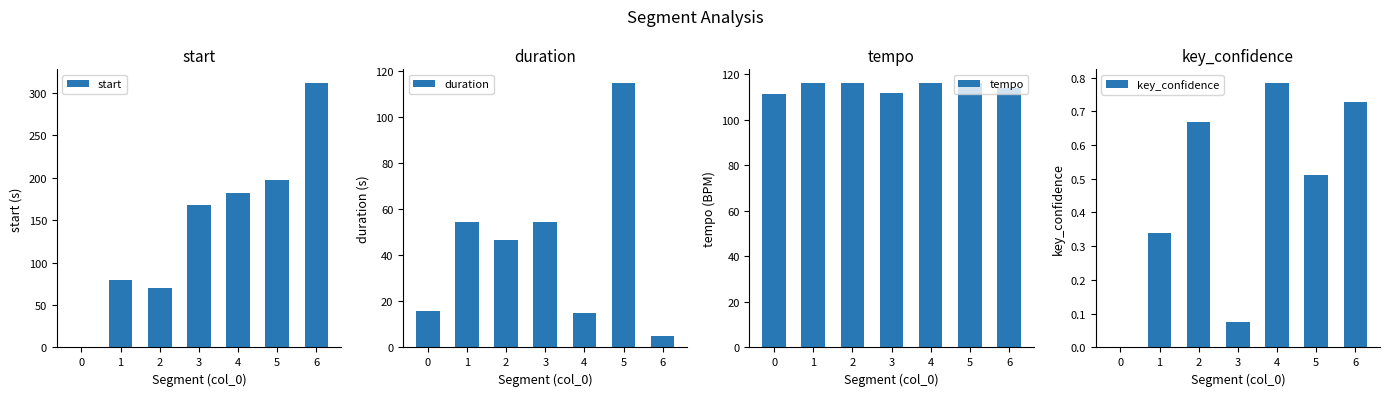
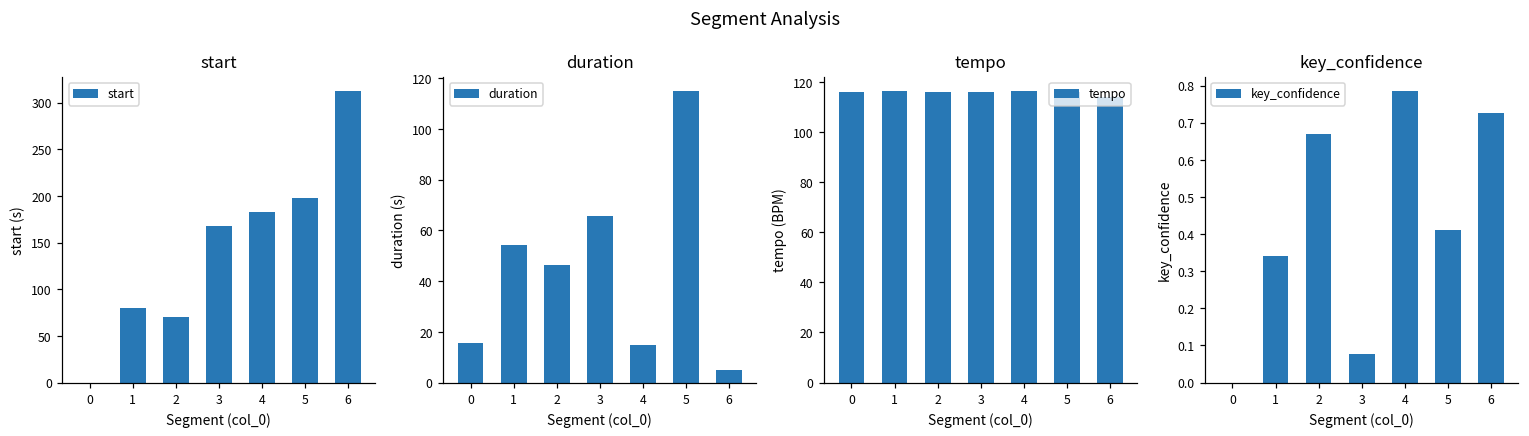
  {
    "start": {
      "0": 0,
      "1": 80,
      "2": 70,
      "3": 170,
      "4": 180,
      "5": 200,
      "6": 310
    },
    "duration": {
      "0": 16,
      "1": 54,
      "2": 47,
-     "3": 55,
+     "3": 66,
      "4": 15,
      "5": 115,
      "6": 5
    },
    "tempo": {
-     "0": 111,
+     "0": 116,
      "1": 116,
      "2": 116,
-     "3": 112,
+     "3": 116,
      "4": 116
    },
    "key_confidence": {
      "0": 0.00,
      "1": 0.34,
      "2": 0.67,
      "3": 0.08,
      "4": 0.79,
-     "5": 0.51,
+     "5": 0.41,
      "6": 0.73
    }
  }
